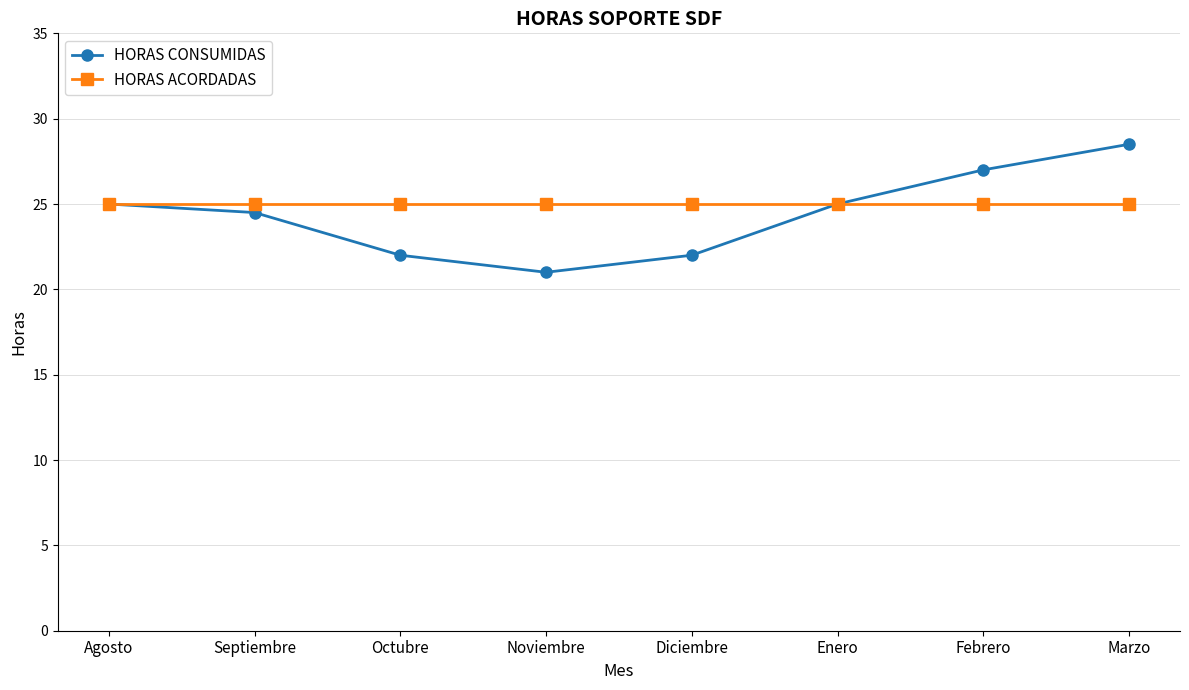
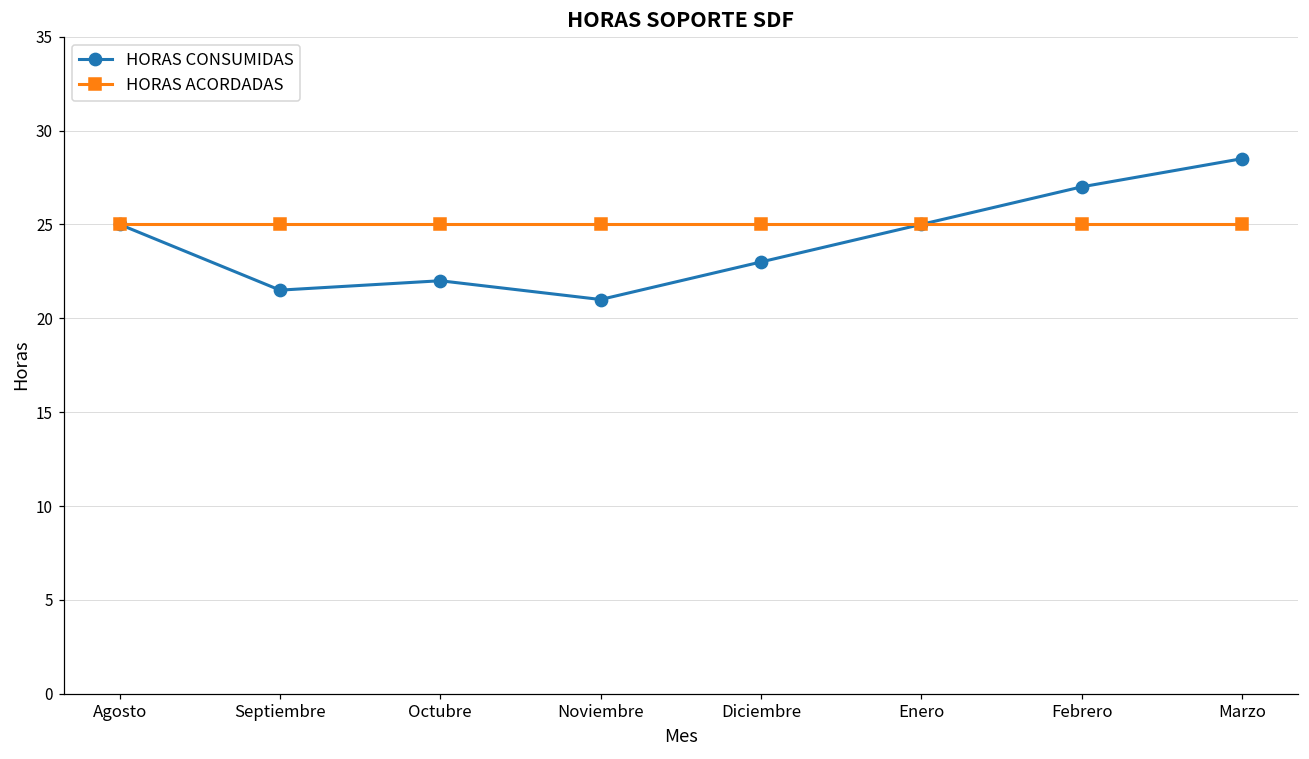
  {
    "HORAS CONSUMIDAS": {
-     "Septiembre": 24.5,
+     "Septiembre": 21.5,
      "Octubre": 22.0,
      "Noviembre": 21.0,
-     "Diciembre": 22,
+     "Diciembre": 23,
      "Febrero": 27.0,
      "Marzo": 28.5
    },
    "HORAS ACORDADAS": {
      "Septiembre": 25.0,
      "Octubre": 25.0,
      "Noviembre": 25.0,
      "Diciembre": 25.0,
      "Febrero": 25.0,
      "Marzo": 25.0
    }
  }
